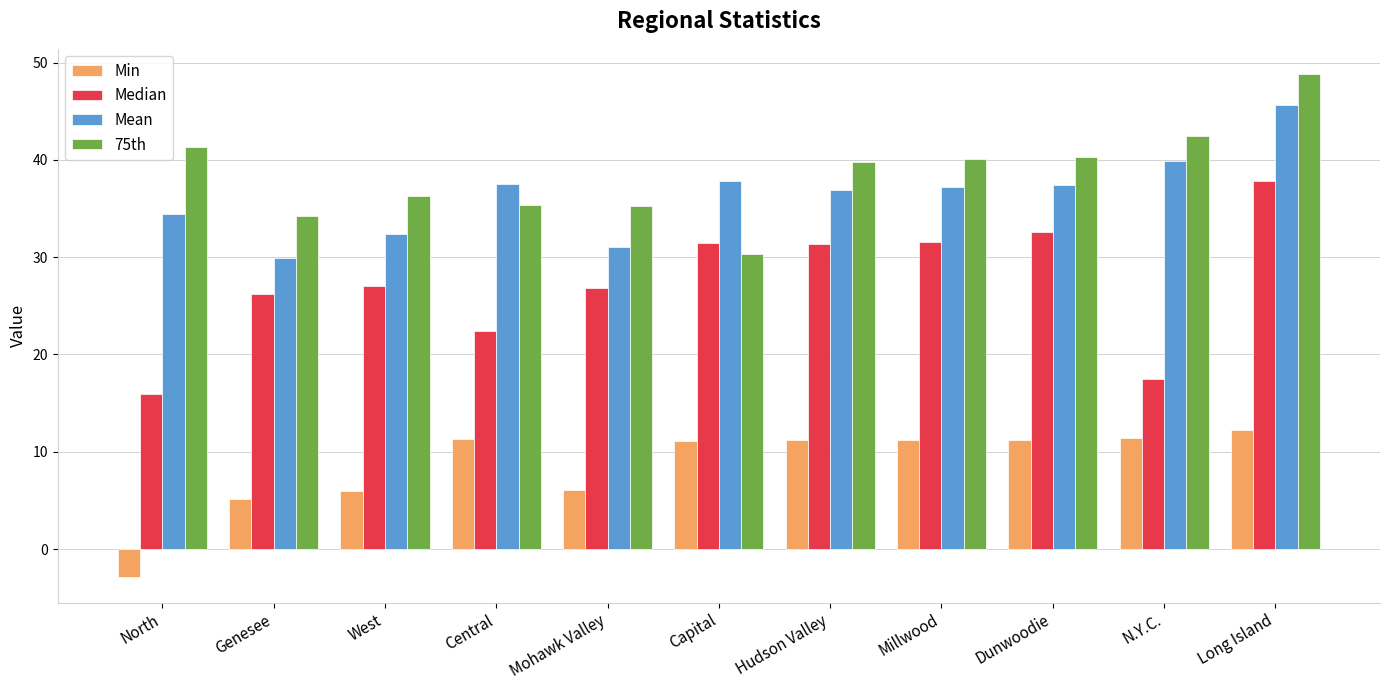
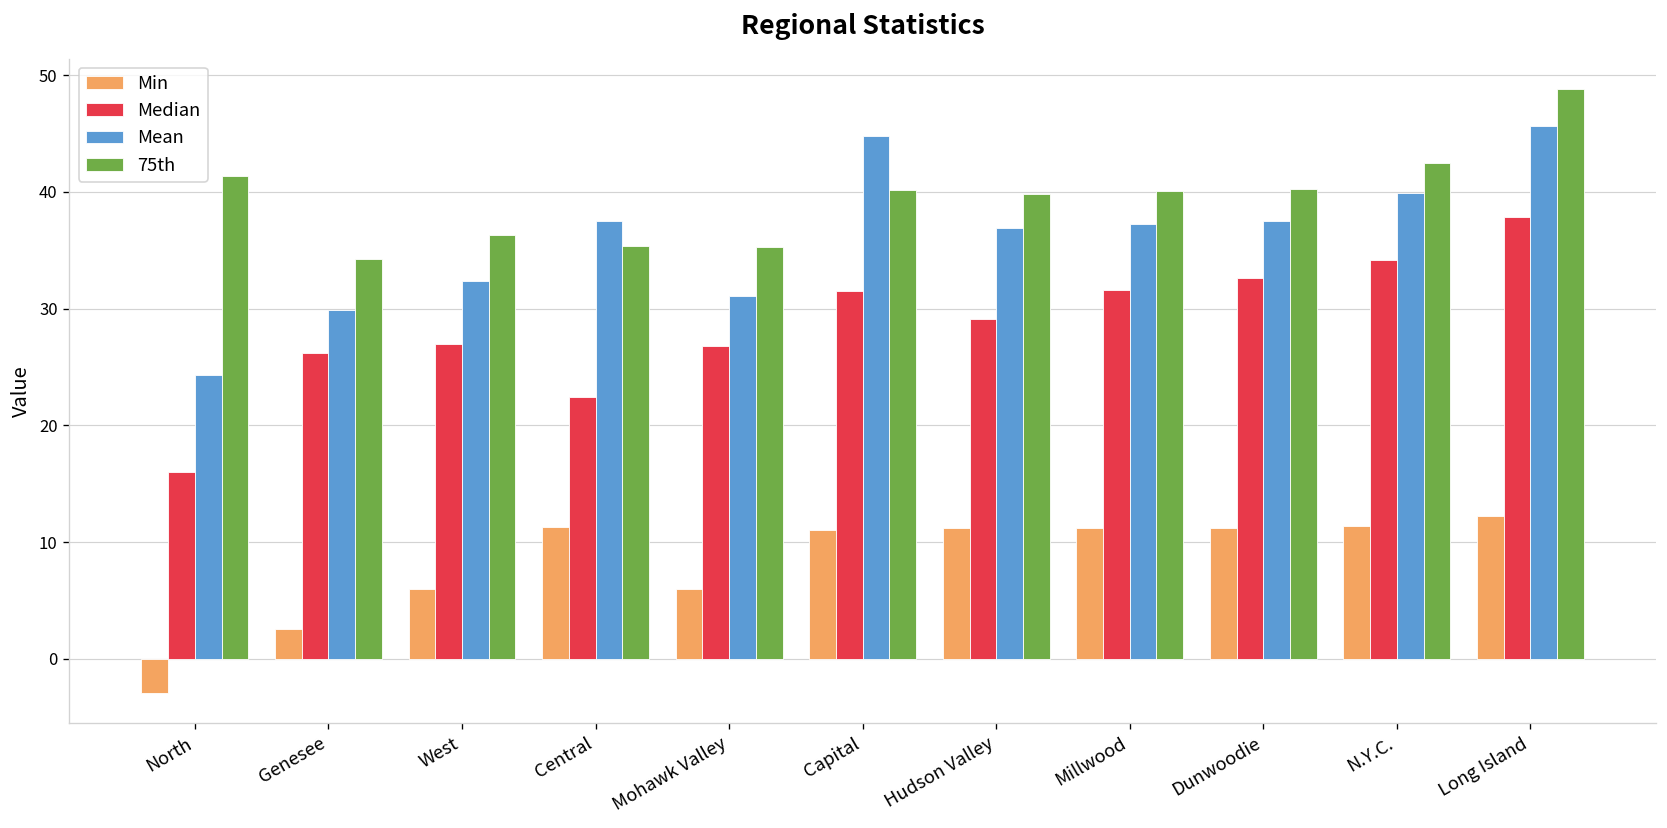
  {
    "Min": {
      "North": -3,
-     "Genesee": 5,
+     "Genesee": 3,
      "West": 6,
      "Central": 11,
      "Mohawk Valley": 6,
      "Capital": 11,
      "Hudson Valley": 11,
      "Millwood": 11,
      "Dunwoodie": 11,
      "N.Y.C.": 11,
      "Long Island": 12
    },
    "Median": {
      "North": 16,
      "Genesee": 26,
      "West": 27,
      "Central": 22,
      "Mohawk Valley": 27,
      "Capital": 31,
-     "Hudson Valley": 31,
+     "Hudson Valley": 29,
      "Millwood": 32,
      "Dunwoodie": 33,
-     "N.Y.C.": 18,
+     "N.Y.C.": 34,
      "Long Island": 38
    },
    "Mean": {
-     "North": 34,
+     "North": 24,
      "Genesee": 30,
      "West": 32,
      "Central": 38,
      "Mohawk Valley": 31,
-     "Capital": 38,
+     "Capital": 45,
      "Hudson Valley": 37,
      "Millwood": 37,
      "Dunwoodie": 37,
      "N.Y.C.": 40,
      "Long Island": 46
    },
    "75th": {
      "North": 41,
      "Genesee": 34,
      "West": 36,
      "Central": 35,
      "Mohawk Valley": 35,
-     "Capital": 30,
+     "Capital": 40,
      "Hudson Valley": 40,
      "Millwood": 40,
      "Dunwoodie": 40,
      "N.Y.C.": 42,
      "Long Island": 49
    }
  }
